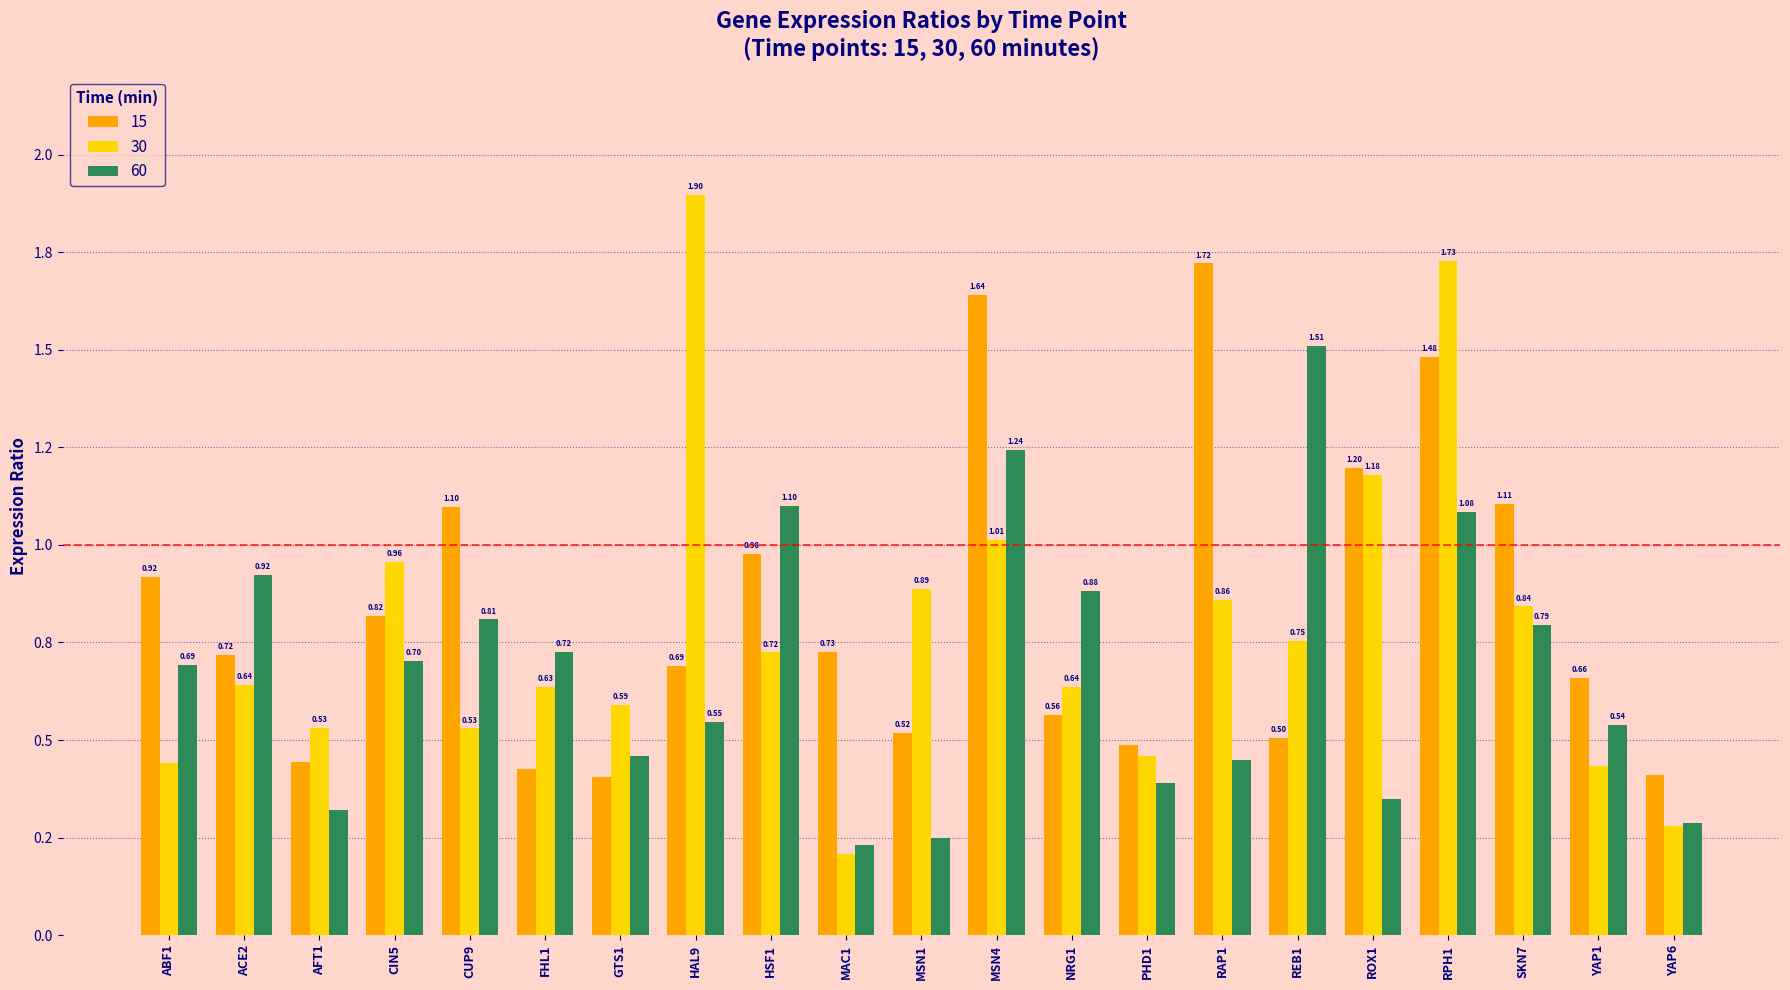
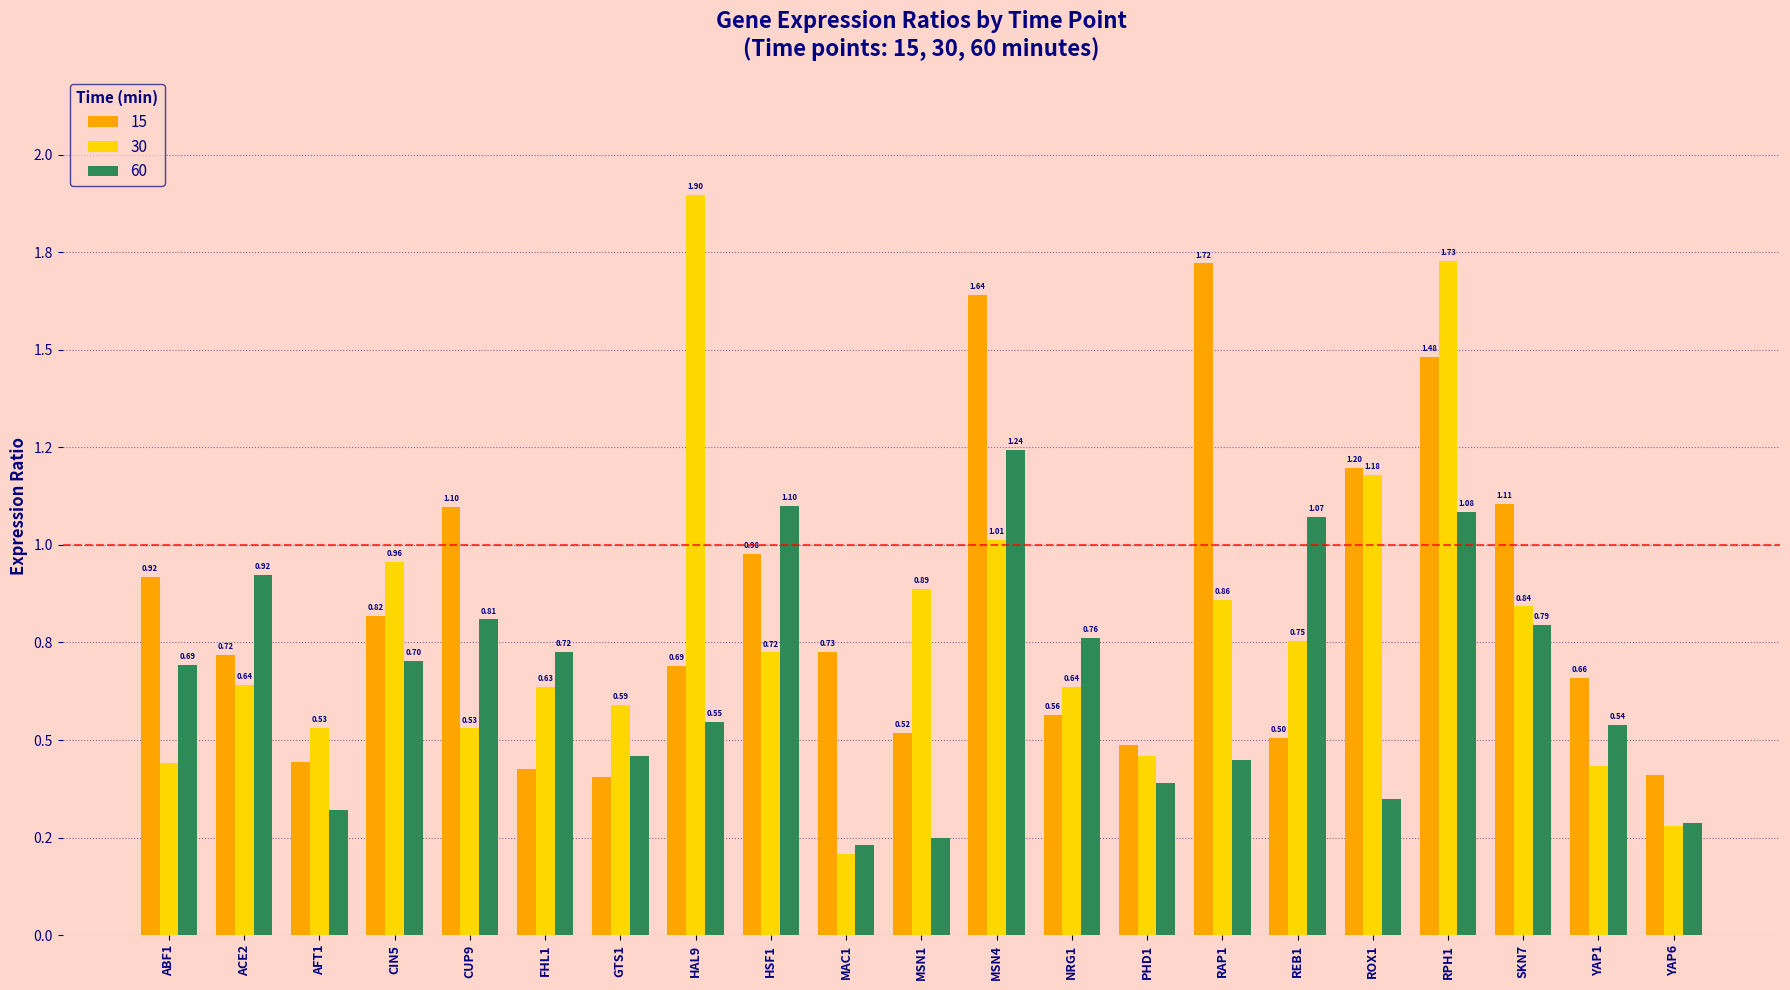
  {
    "60": {
      "ABF1": 0.69,
      "ACE2": 0.92,
      "CIN5": 0.70,
      "CUP9": 0.81,
      "FHL1": 0.72,
      "HAL9": 0.55,
      "HSF1": 1.10,
      "MSN4": 1.24,
-     "NRG1": 0.88,
-     "REB1": 1.51,
+     "NRG1": 0.76,
+     "REB1": 1.07,
      "RPH1": 1.08,
      "SKN7": 0.79,
      "YAP1": 0.54
    }
  }
